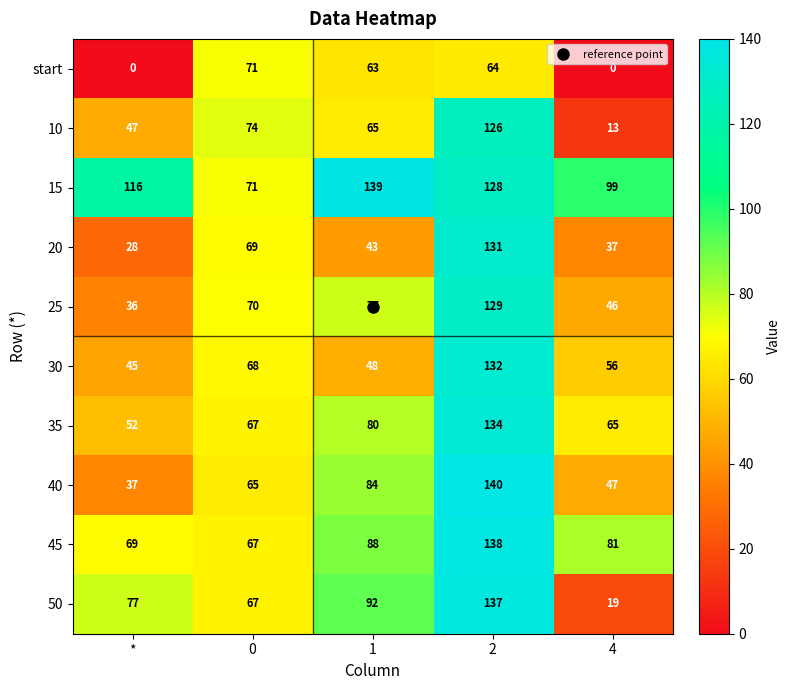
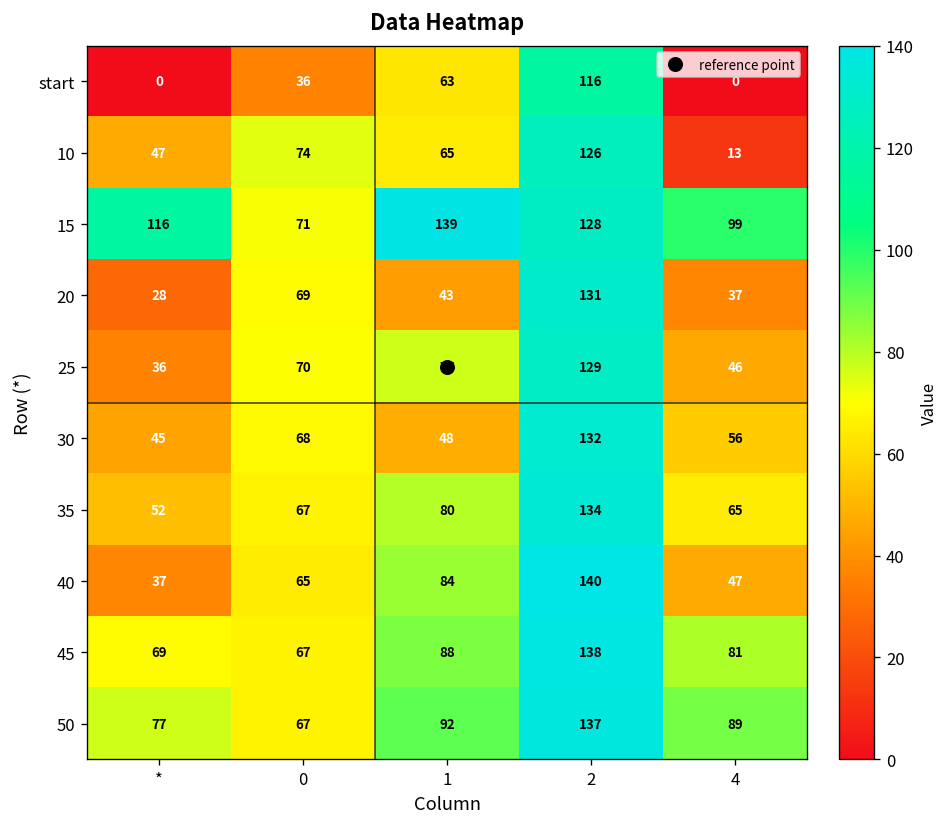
  {
    "start": {
      "*": 0,
-     "0": 71,
+     "0": 36,
      "1": 63,
-     "2": 64
+     "2": 116
    },
    "10": {
      "*": 47,
      "0": 74,
      "1": 65,
      "2": 126,
      "4": 13
    },
    "15": {
      "*": 116,
      "0": 71,
      "1": 139,
      "2": 128,
      "4": 99
    },
    "20": {
      "*": 28,
      "0": 69,
      "1": 43,
      "2": 131,
      "4": 37
    },
    "25": {
      "*": 36,
      "0": 70,
      "2": 129,
      "4": 46
    },
    "30": {
      "*": 45,
      "0": 68,
      "1": 48,
      "2": 132,
      "4": 56
    },
    "35": {
      "*": 52,
      "0": 67,
      "1": 80,
      "2": 134,
      "4": 65
    },
    "40": {
      "*": 37,
      "0": 65,
      "1": 84,
      "2": 140,
      "4": 47
    },
    "45": {
      "*": 69,
      "0": 67,
      "1": 88,
      "2": 138,
      "4": 81
    },
    "50": {
      "*": 77,
      "0": 67,
      "1": 92,
      "2": 137,
-     "4": 19
+     "4": 89
    }
  }
